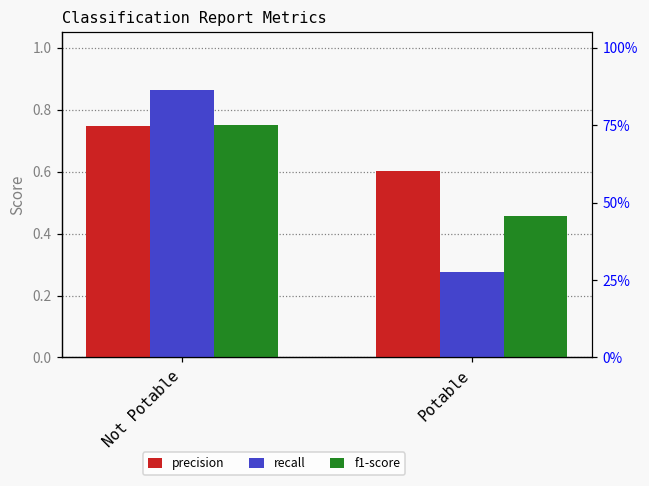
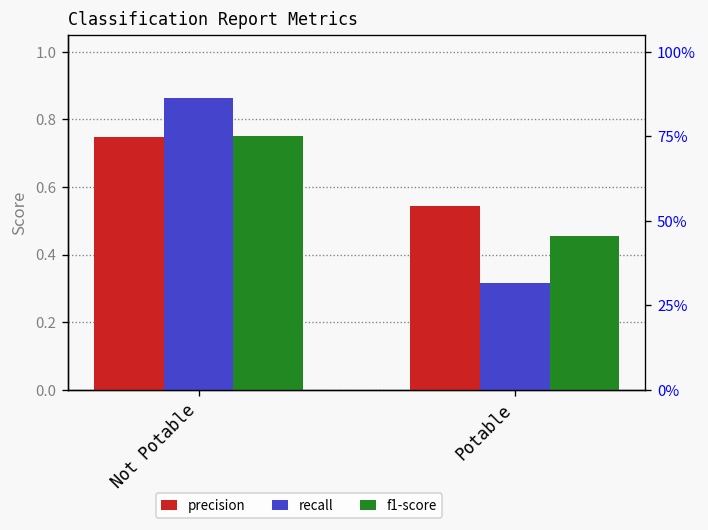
  {
    "precision": {
      "Not Potable": 0.75,
-     "Potable": 0.60
+     "Potable": 0.54
    },
    "recall": {
      "Not Potable": 0.86,
-     "Potable": 0.28
+     "Potable": 0.32
    },
    "f1-score": {
      "Not Potable": 0.75,
      "Potable": 0.46
    }
  }
